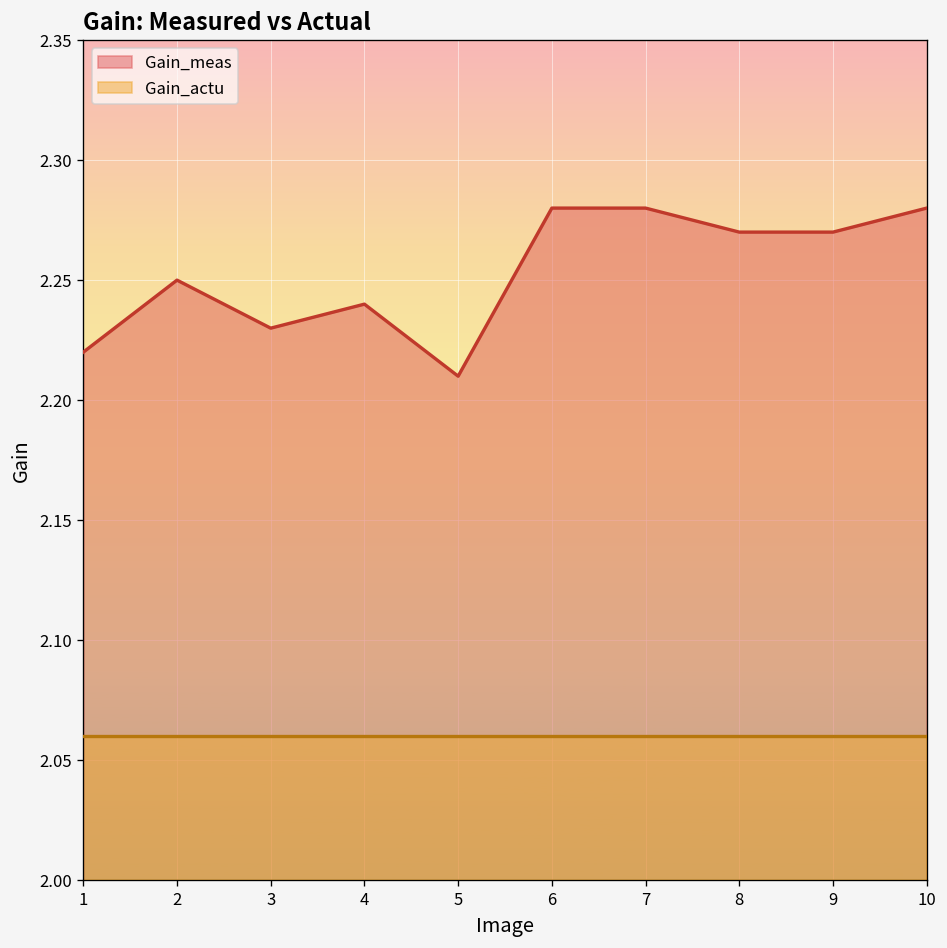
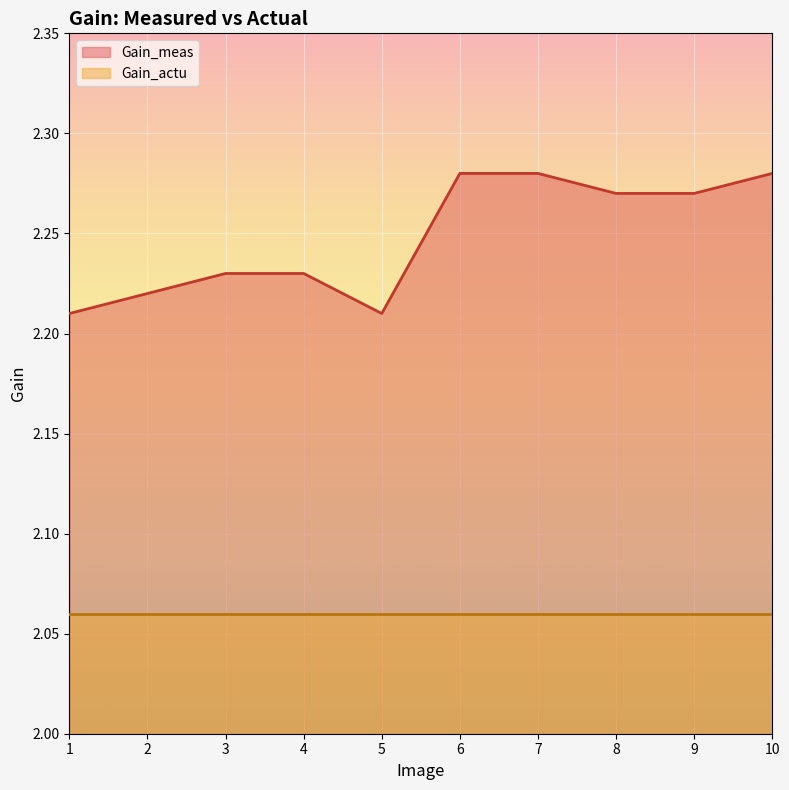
  {
    "Gain_meas": {
-     "1": 2.22,
-     "2": 2.25,
+     "1": 2.21,
+     "2": 2.22,
      "3": 2.23,
-     "4": 2.24,
+     "4": 2.23,
      "5": 2.21,
      "6": 2.28,
      "7": 2.28,
      "8": 2.27,
      "9": 2.27,
      "10": 2.28
    },
    "Gain_actu": {
      "1": 2.06,
      "2": 2.06,
      "3": 2.06,
      "4": 2.06,
      "5": 2.06,
      "6": 2.06,
      "7": 2.06,
      "8": 2.06,
      "9": 2.06,
      "10": 2.06
    }
  }
